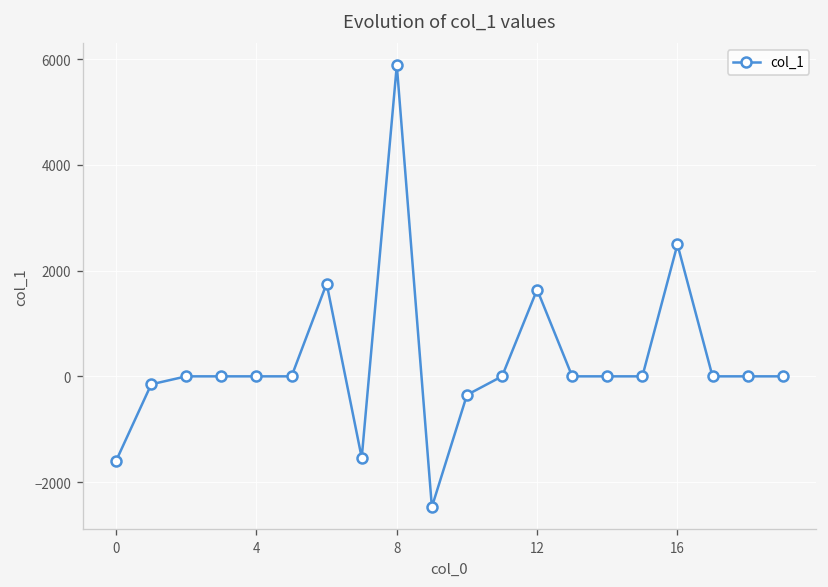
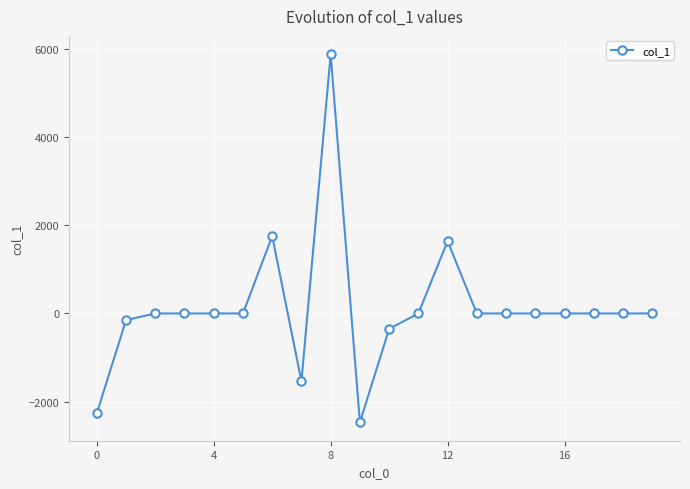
  {
-   "0": -1600,
+   "0": -2300,
    "4": 0,
    "8": 5900,
    "12": 1600,
-   "16": 2500
+   "16": 0
  }
